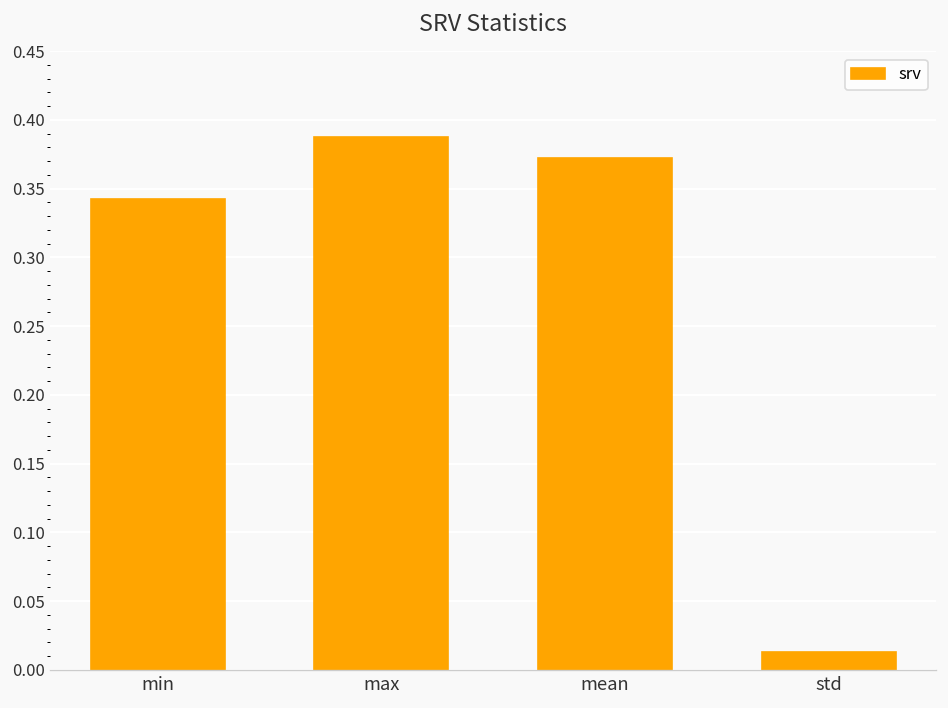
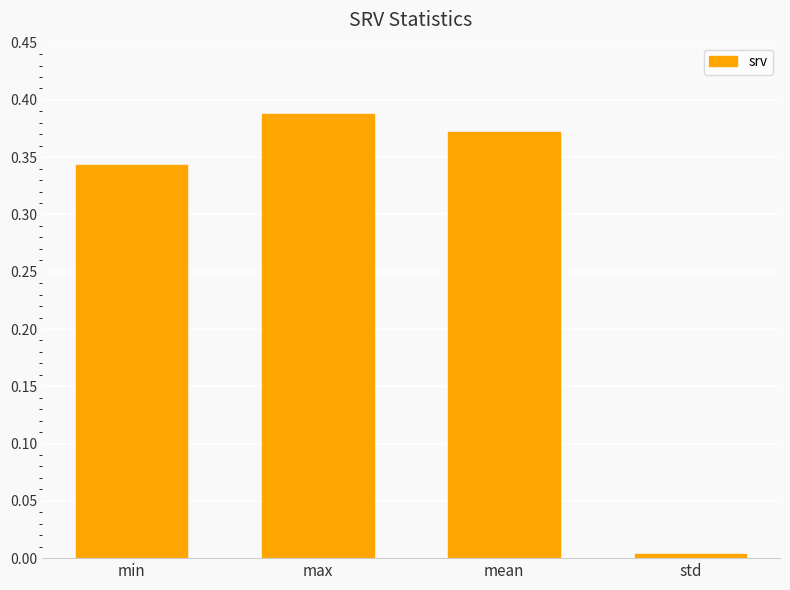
  {
    "min": 0.343,
    "max": 0.388,
    "mean": 0.372,
-   "std": 0.013
+   "std": 0.004
  }
